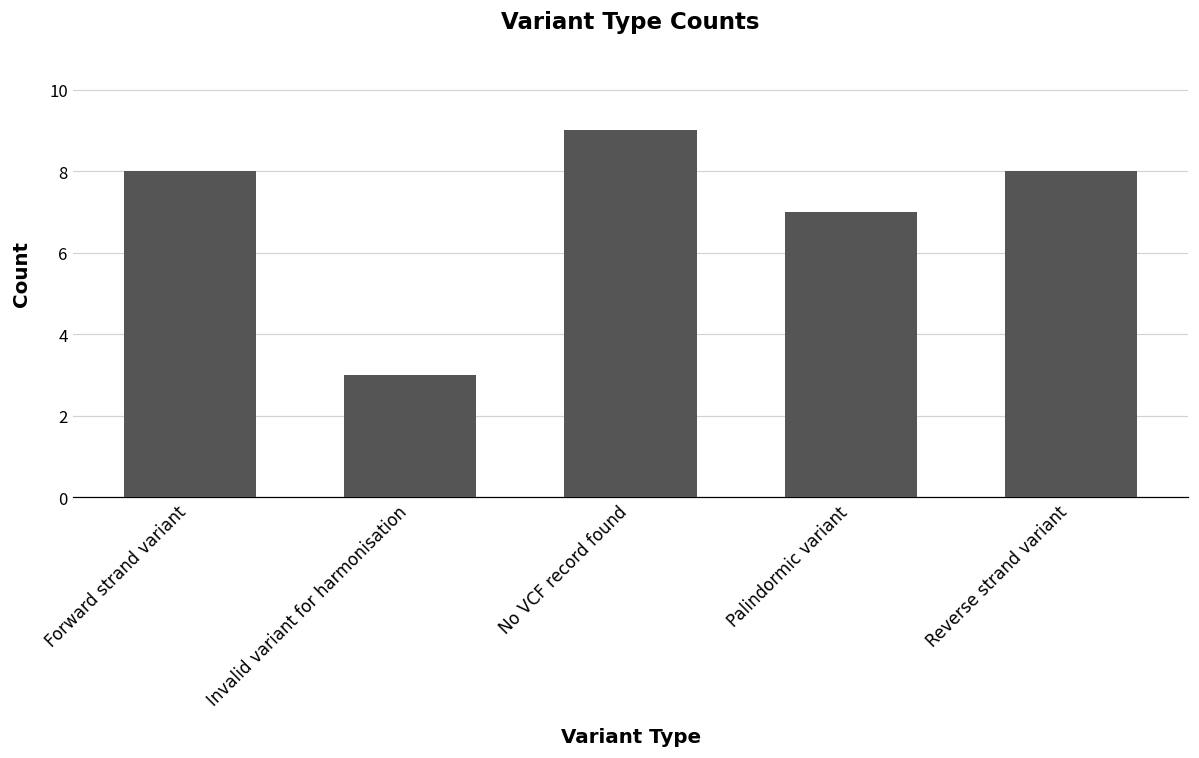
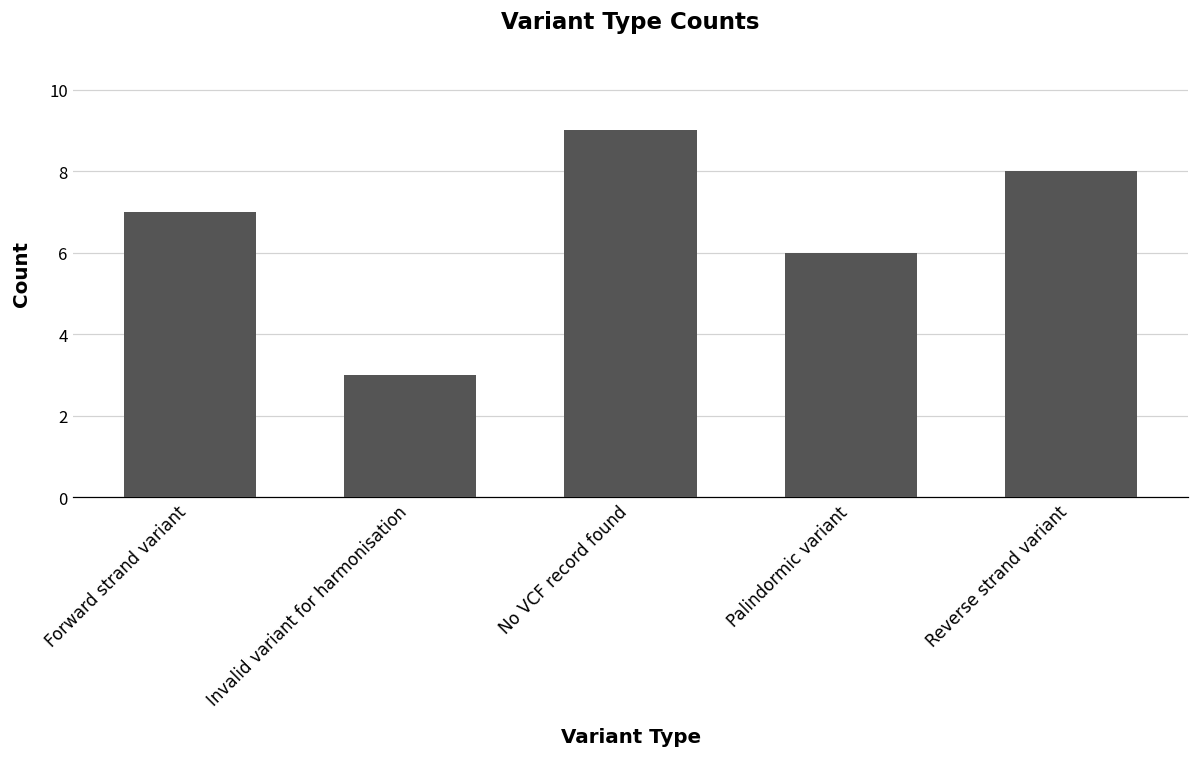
  {
-   "Forward strand variant": 8,
+   "Forward strand variant": 7,
    "Invalid variant for harmonisation": 3,
    "No VCF record found": 9,
-   "Palindormic variant": 7,
+   "Palindormic variant": 6,
    "Reverse strand variant": 8
  }
